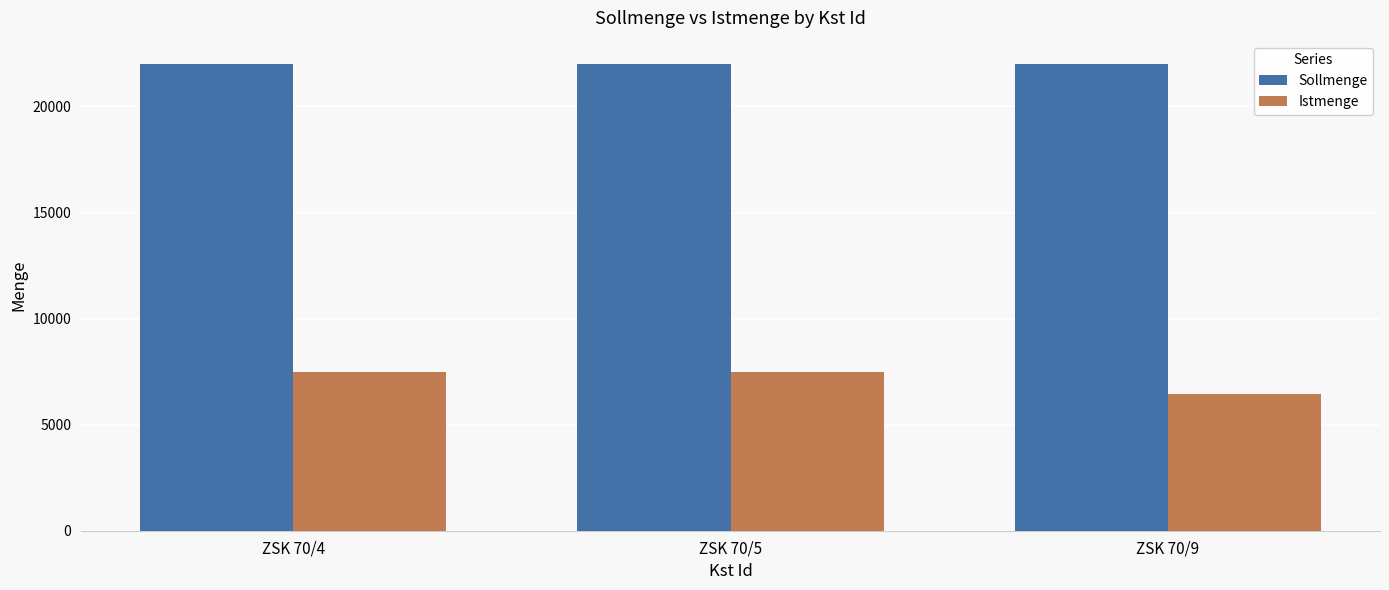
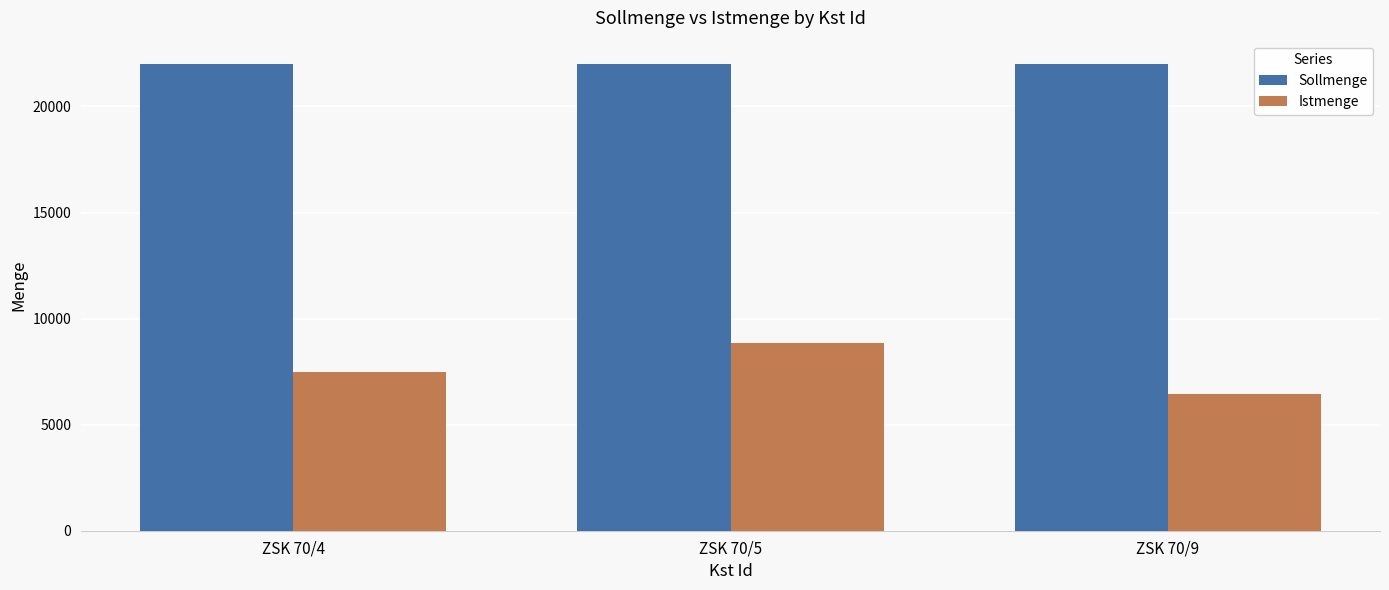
  {
    "Sollmenge": {
      "ZSK 70/4": 22000,
      "ZSK 70/5": 22000,
      "ZSK 70/9": 22000
    },
    "Istmenge": {
      "ZSK 70/4": 7500,
-     "ZSK 70/5": 7500,
+     "ZSK 70/5": 8900,
      "ZSK 70/9": 6500
    }
  }
